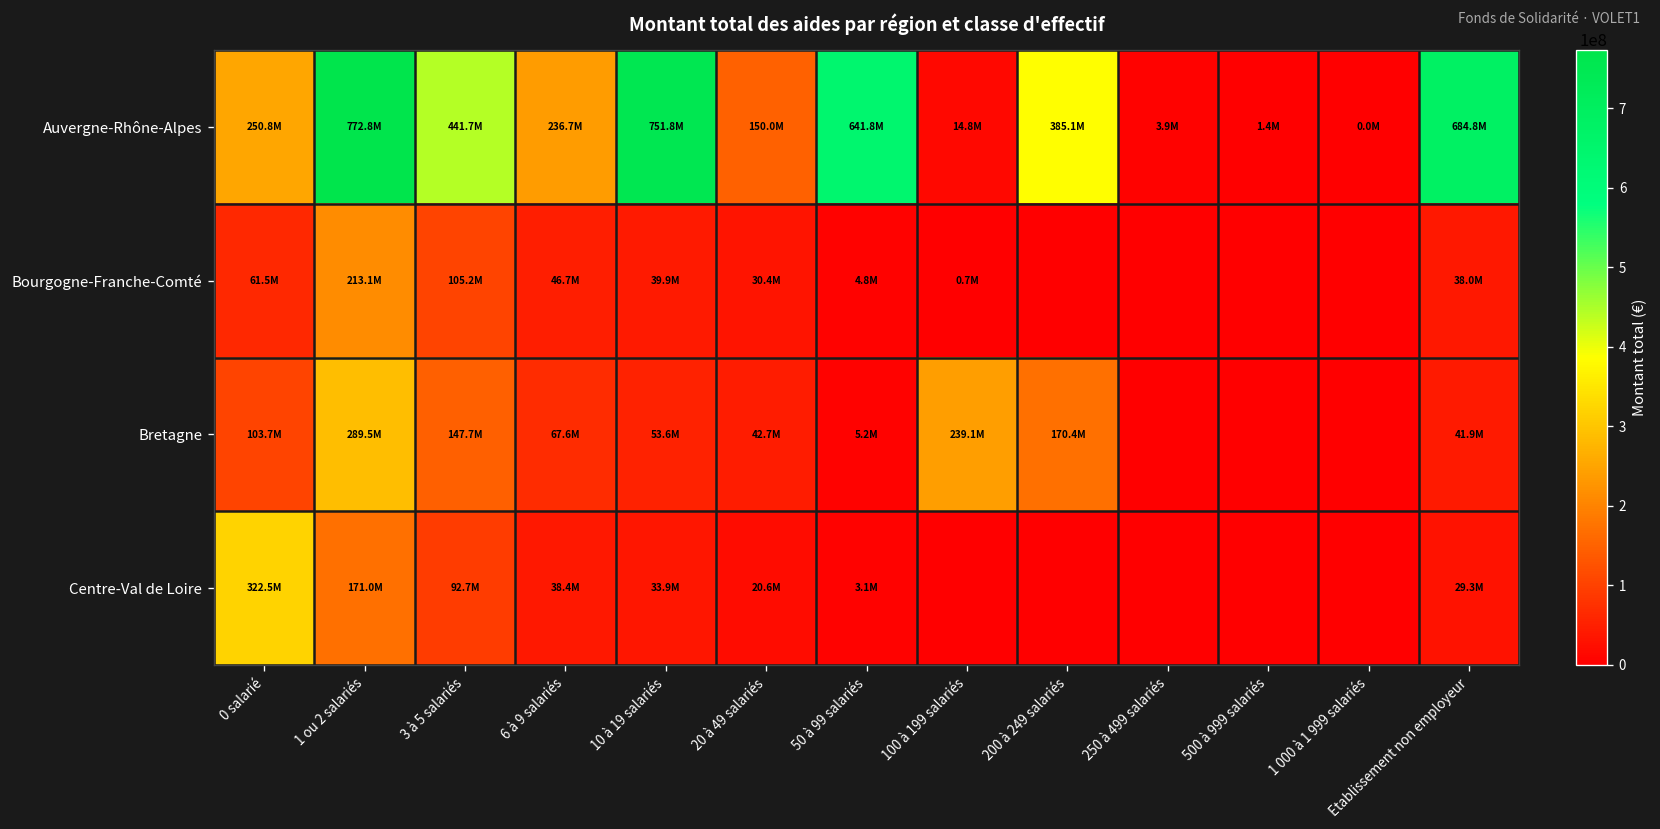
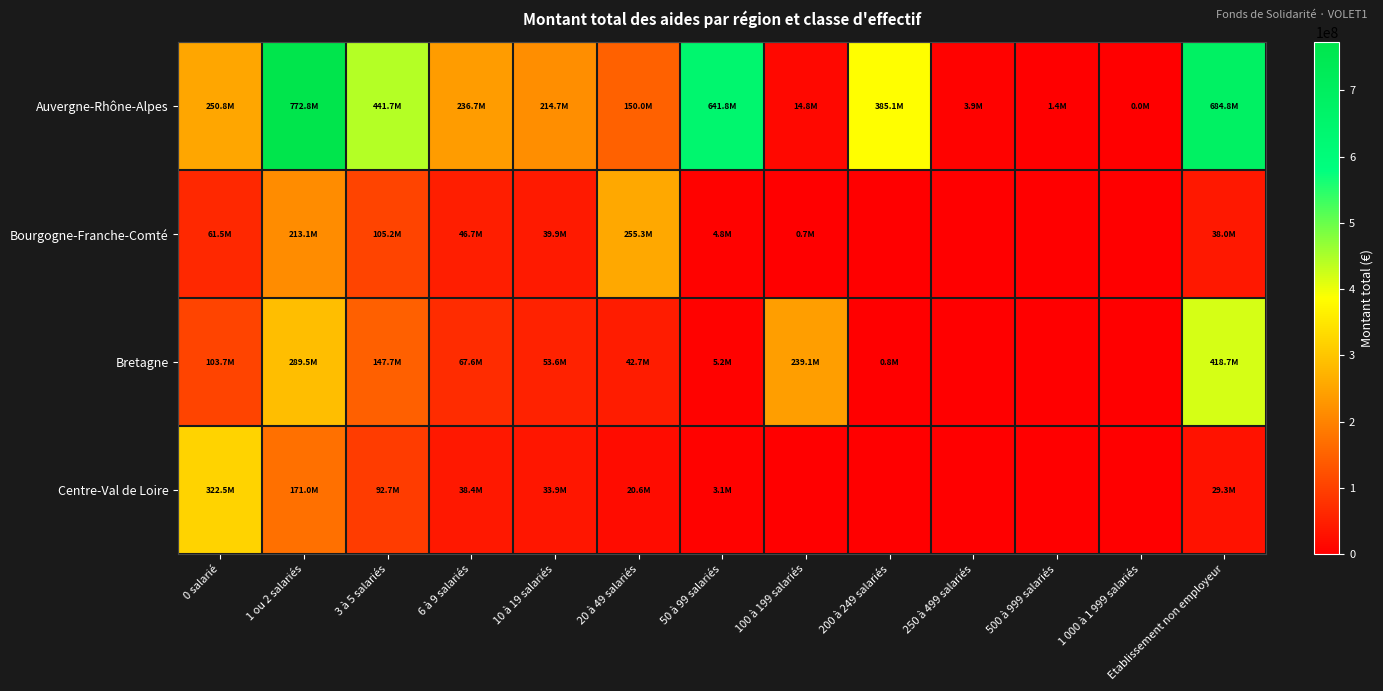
  {
    "Auvergne-Rhône-Alpes": {
      "0 salarié": "250.8M",
      "1 ou 2 salariés": "772.8M",
      "3 à 5 salariés": "441.7M",
      "6 à 9 salariés": "236.7M",
-     "10 à 19 salariés": "751.8M",
+     "10 à 19 salariés": "214.7M",
      "20 à 49 salariés": "150.0M",
      "50 à 99 salariés": "641.8M",
      "100 à 199 salariés": "14.8M",
      "200 à 249 salariés": "385.1M",
      "250 à 499 salariés": "3.9M",
      "500 à 999 salariés": "1.4M",
      "1 000 à 1 999 salariés": "0.0M",
      "Etablissement non employeur": "684.8M"
    },
    "Bourgogne-Franche-Comté": {
      "0 salarié": "61.5M",
      "1 ou 2 salariés": "213.1M",
      "3 à 5 salariés": "105.2M",
      "6 à 9 salariés": "46.7M",
      "10 à 19 salariés": "39.9M",
-     "20 à 49 salariés": "30.4M",
+     "20 à 49 salariés": "255.3M",
      "50 à 99 salariés": "4.8M",
      "100 à 199 salariés": "0.7M",
      "Etablissement non employeur": "38.0M"
    },
    "Bretagne": {
      "0 salarié": "103.7M",
      "1 ou 2 salariés": "289.5M",
      "3 à 5 salariés": "147.7M",
      "6 à 9 salariés": "67.6M",
      "10 à 19 salariés": "53.6M",
      "20 à 49 salariés": "42.7M",
      "50 à 99 salariés": "5.2M",
      "100 à 199 salariés": "239.1M",
-     "200 à 249 salariés": "170.4M",
-     "Etablissement non employeur": "41.9M"
+     "200 à 249 salariés": "0.8M",
+     "Etablissement non employeur": "418.7M"
    },
    "Centre-Val de Loire": {
      "0 salarié": "322.5M",
      "1 ou 2 salariés": "171.0M",
      "3 à 5 salariés": "92.7M",
      "6 à 9 salariés": "38.4M",
      "10 à 19 salariés": "33.9M",
      "20 à 49 salariés": "20.6M",
      "50 à 99 salariés": "3.1M",
      "Etablissement non employeur": "29.3M"
    }
  }
